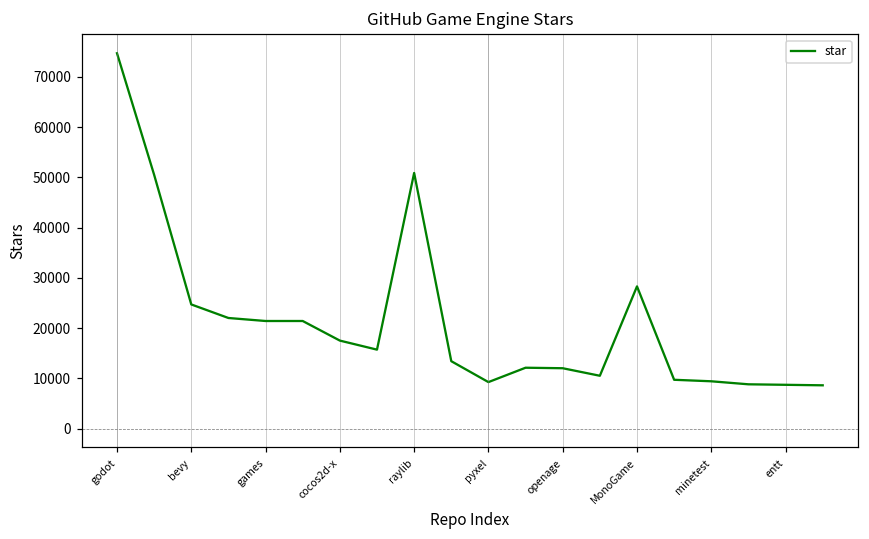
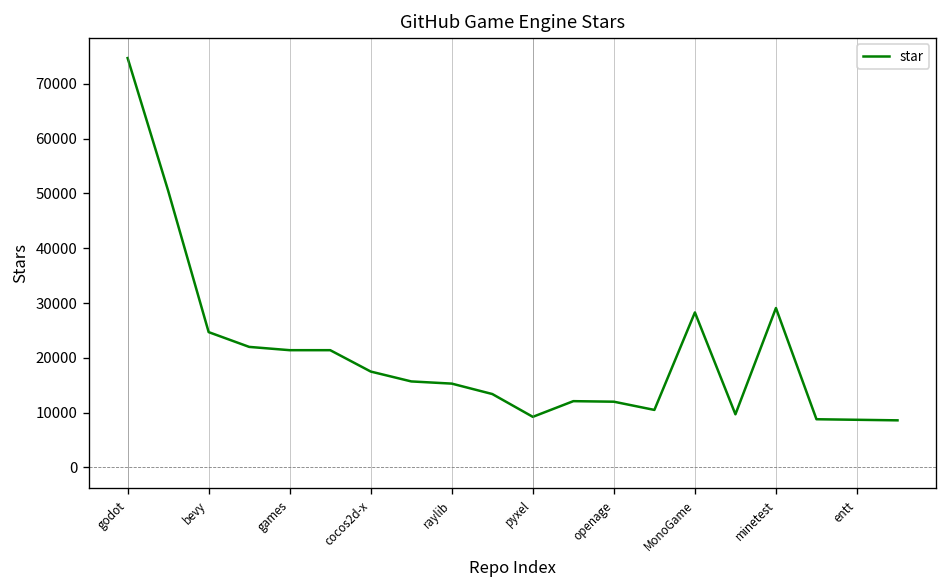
  {
    "godot": 75000,
    "bevy": 25000,
    "games": 21000,
    "cocos2d-x": 18000,
-   "raylib": 51000,
+   "raylib": 15000,
    "pyxel": 9000,
    "openage": 12000,
    "MonoGame": 28000,
-   "minetest": 9000,
+   "minetest": 29000,
    "entt": 9000
  }
